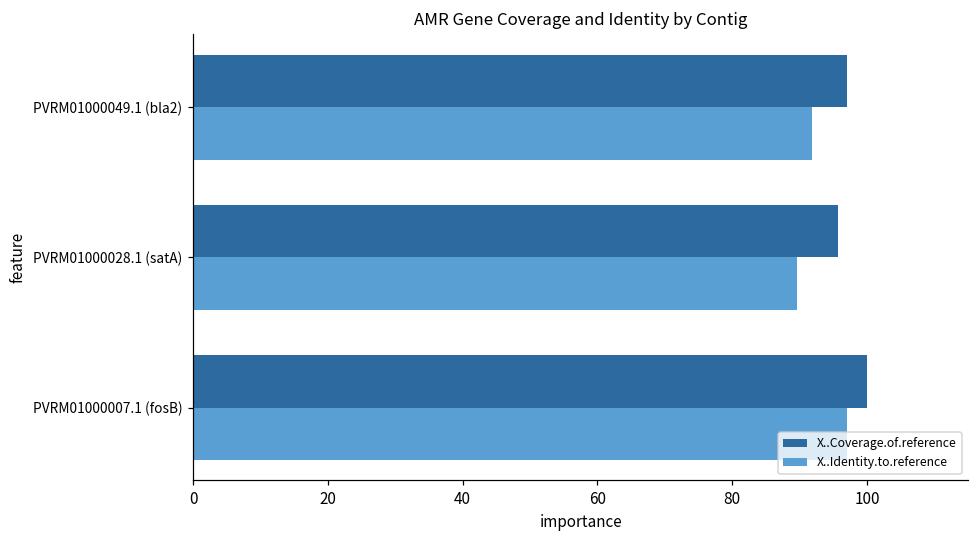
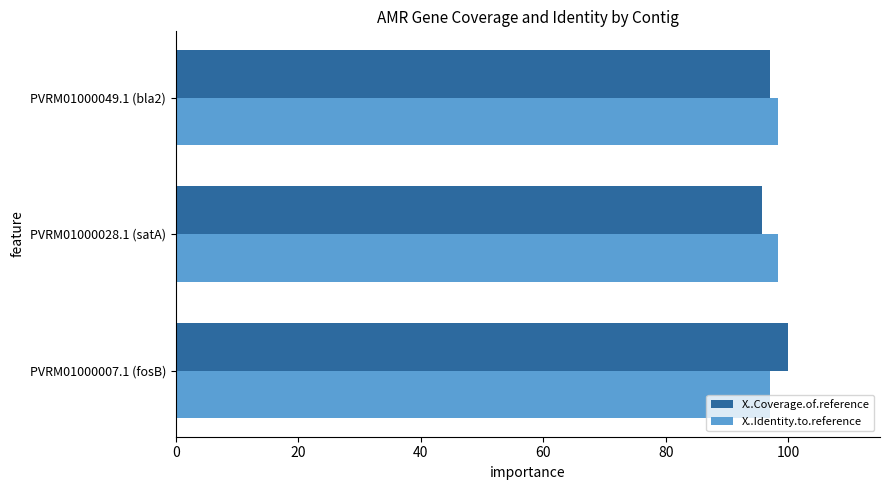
  {
    "X..Coverage.of.reference": {
      "PVRM01000049.1 (bla2)": 97,
      "PVRM01000028.1 (satA)": 96,
      "PVRM01000007.1 (fosB)": 100
    },
    "X..Identity.to.reference": {
-     "PVRM01000049.1 (bla2)": 92,
-     "PVRM01000028.1 (satA)": 90,
+     "PVRM01000049.1 (bla2)": 98,
+     "PVRM01000028.1 (satA)": 98,
      "PVRM01000007.1 (fosB)": 97
    }
  }
